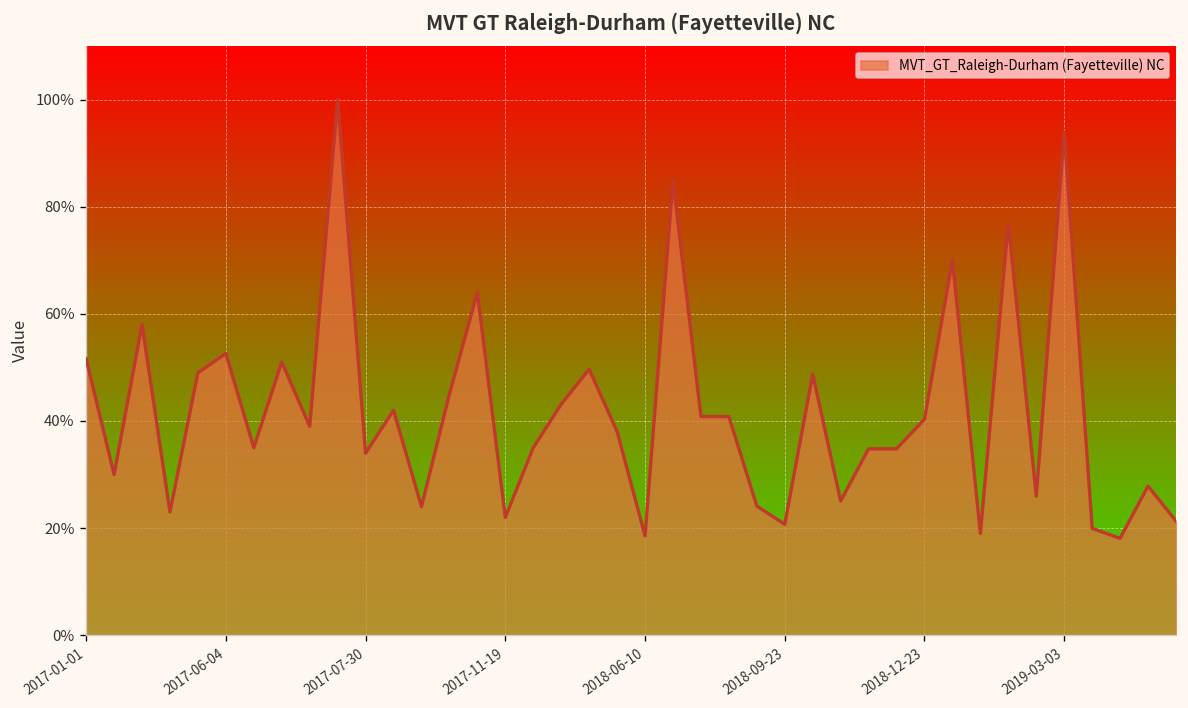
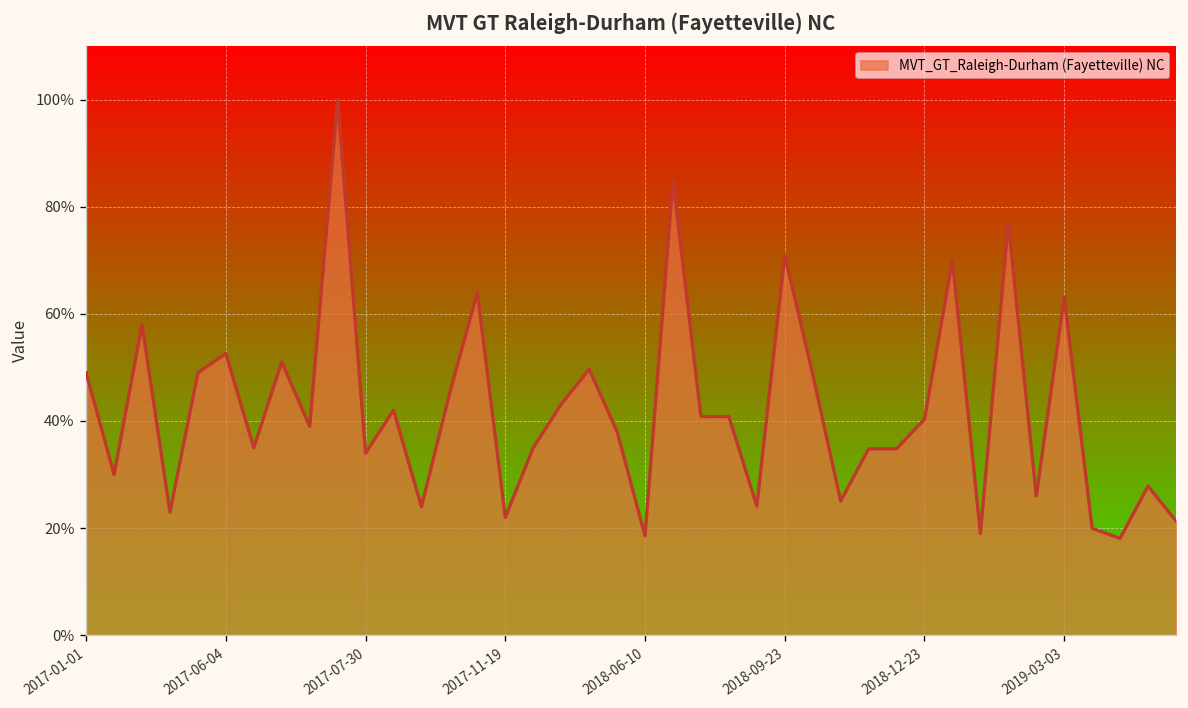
  {
-   "2017-01-01": "52%",
+   "2017-01-01": "49%",
    "2017-06-04": "53%",
    "2017-07-30": "34%",
    "2017-11-19": "22%",
    "2018-06-10": "19%",
-   "2018-09-23": "21%",
+   "2018-09-23": "71%",
    "2018-12-23": "40%",
-   "2019-03-03": "94%"
+   "2019-03-03": "63%"
  }
